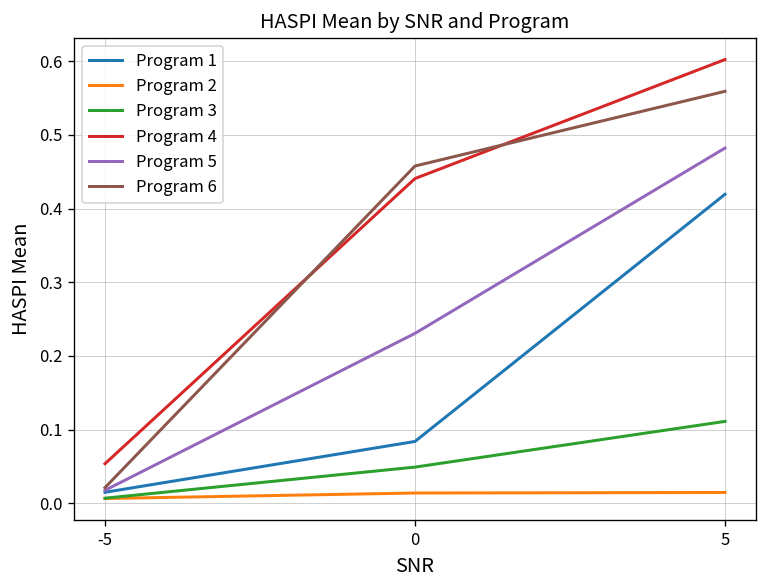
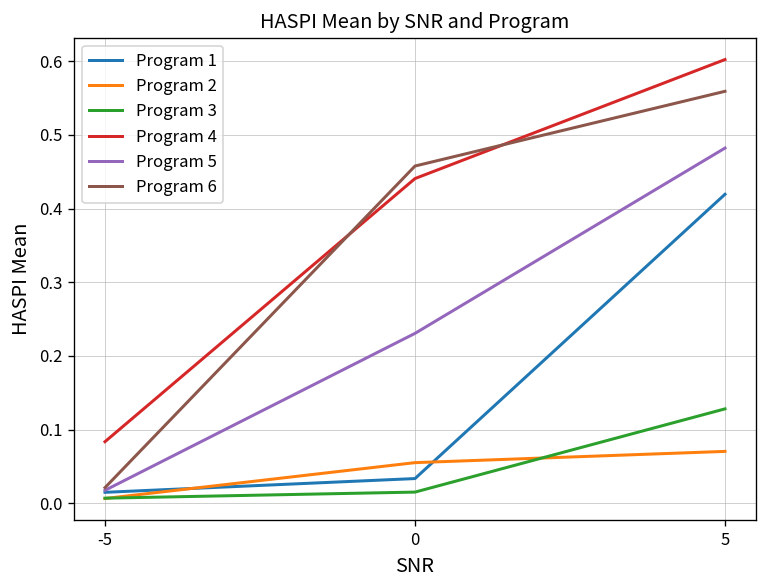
  {
    "Program 1": {
-     "0": 0.08,
+     "0": 0.03,
      "5": 0.42
    },
    "Program 2": {
-     "0": 0.01,
-     "5": 0.01
+     "0": 0.06,
+     "5": 0.07
    },
    "Program 3": {
-     "0": 0.05,
-     "5": 0.11
+     "0": 0.02,
+     "5": 0.13
    },
    "Program 4": {
-     "-5": 0.05,
+     "-5": 0.08,
      "0": 0.44,
      "5": 0.60
    },
    "Program 5": {
      "0": 0.23,
      "5": 0.48
    },
    "Program 6": {
      "0": 0.46,
      "5": 0.56
    }
  }
